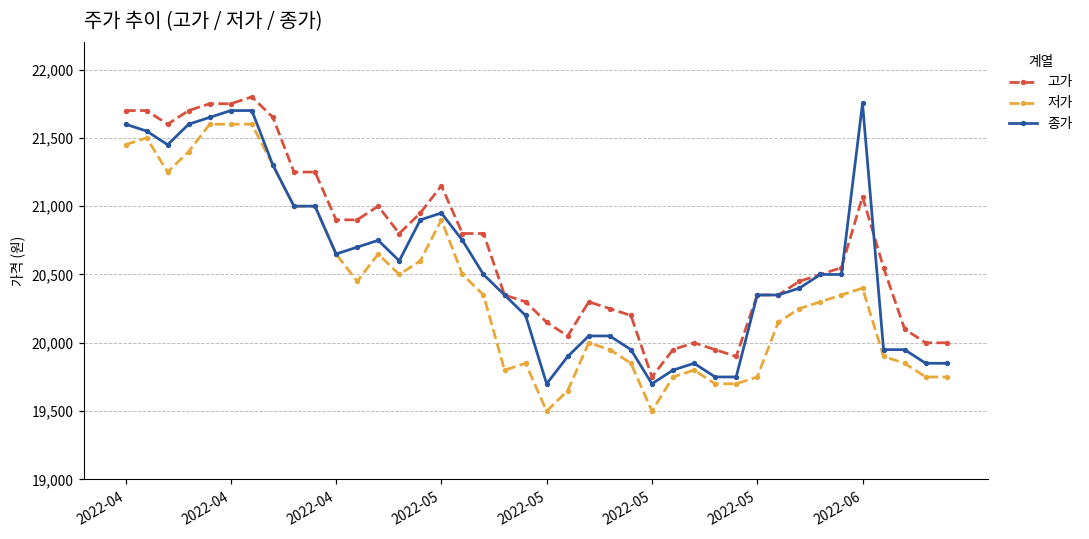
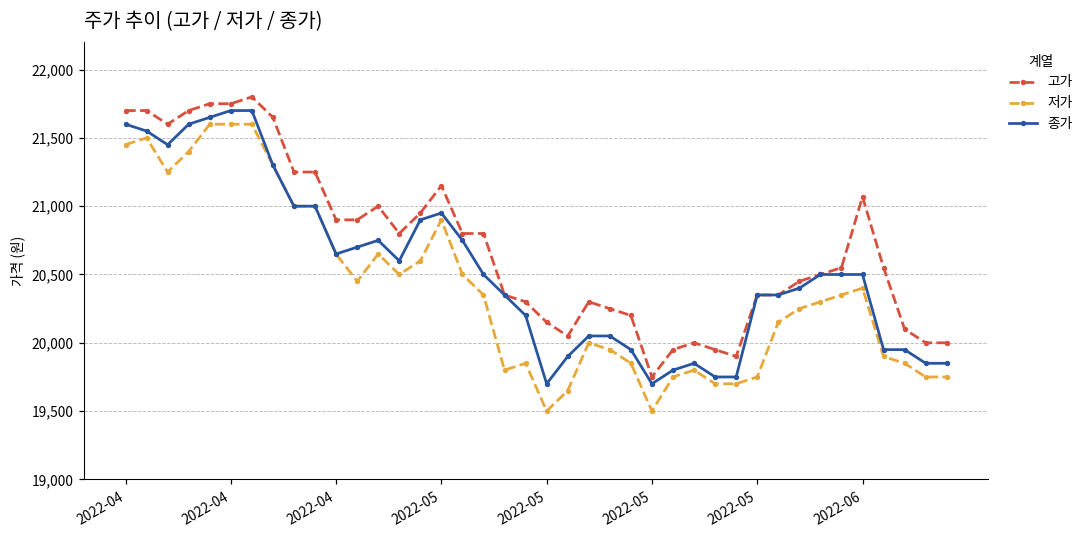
  {
    "고가": {
      "2022-06": "21,070"
    },
    "저가": {
      "2022-06": "20,400"
    },
    "종가": {
-     "2022-06": "21,750"
+     "2022-06": "20,500"
    }
  }
